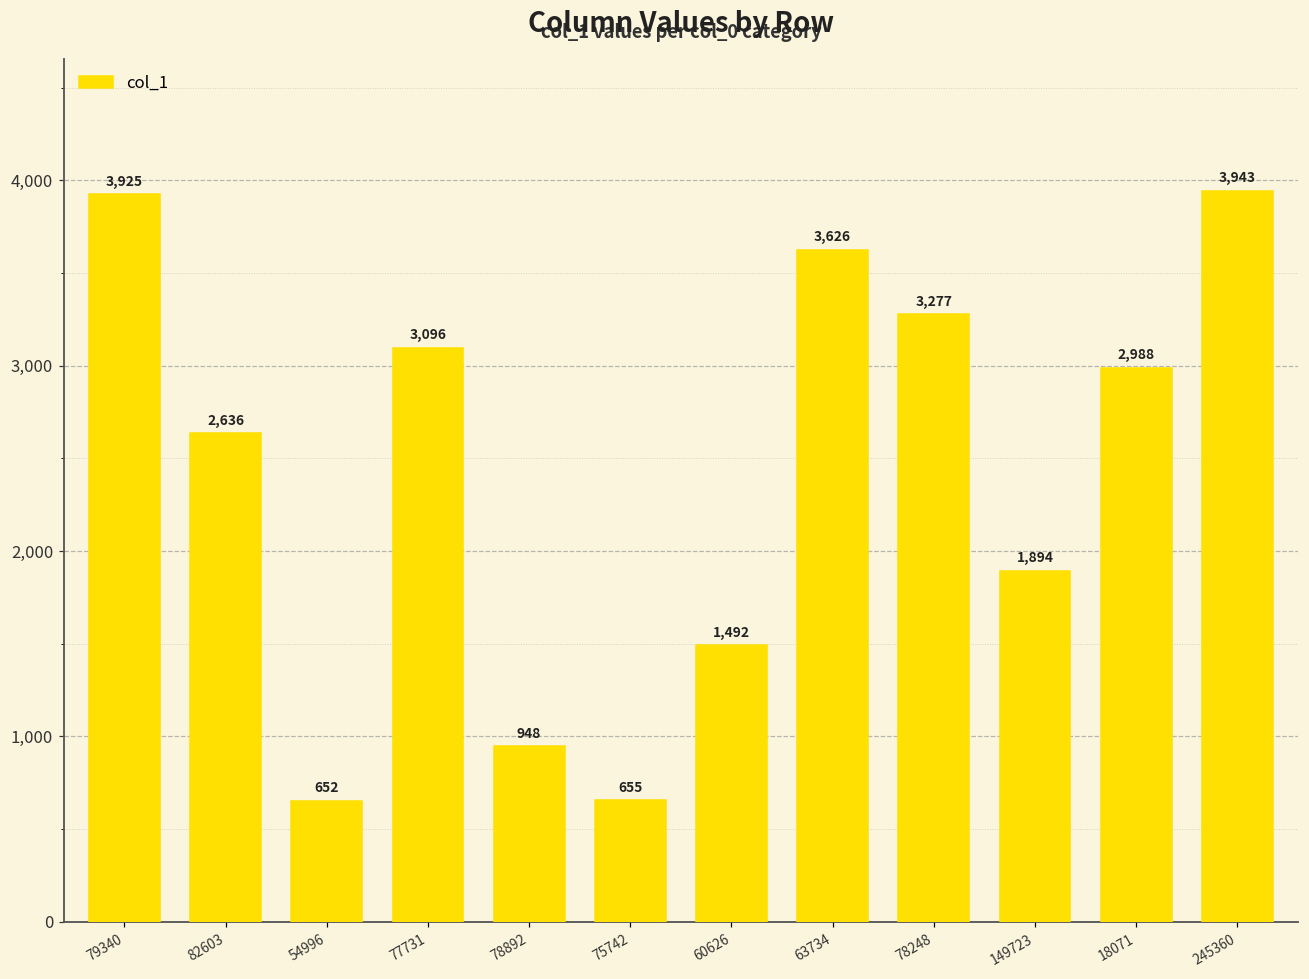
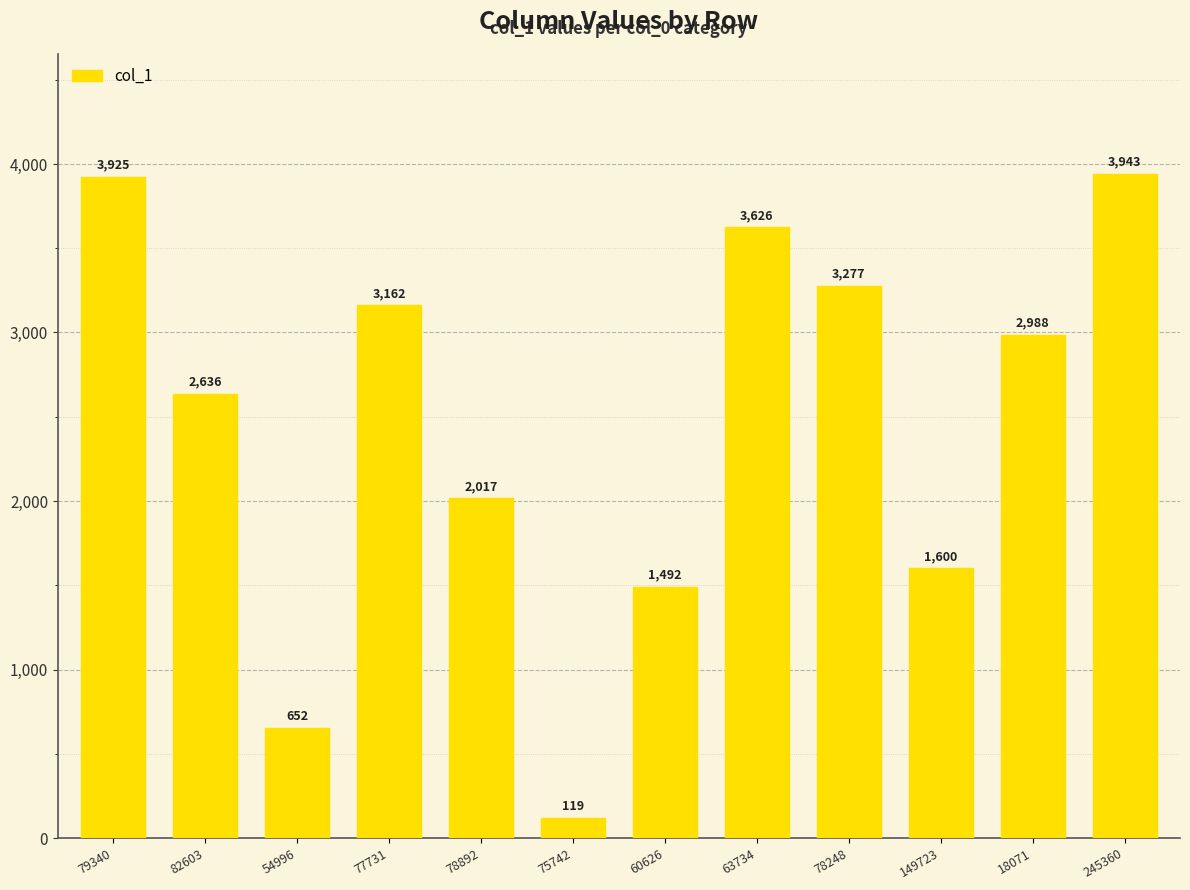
  {
    "79340": "3,925",
    "82603": "2,636",
    "54996": "652",
-   "77731": "3,096",
-   "78892": "948",
-   "75742": "655",
+   "77731": "3,162",
+   "78892": "2,017",
+   "75742": "119",
    "60626": "1,492",
    "63734": "3,626",
    "78248": "3,277",
-   "149723": "1,894",
+   "149723": "1,600",
    "18071": "2,988",
    "245360": "3,943"
  }
